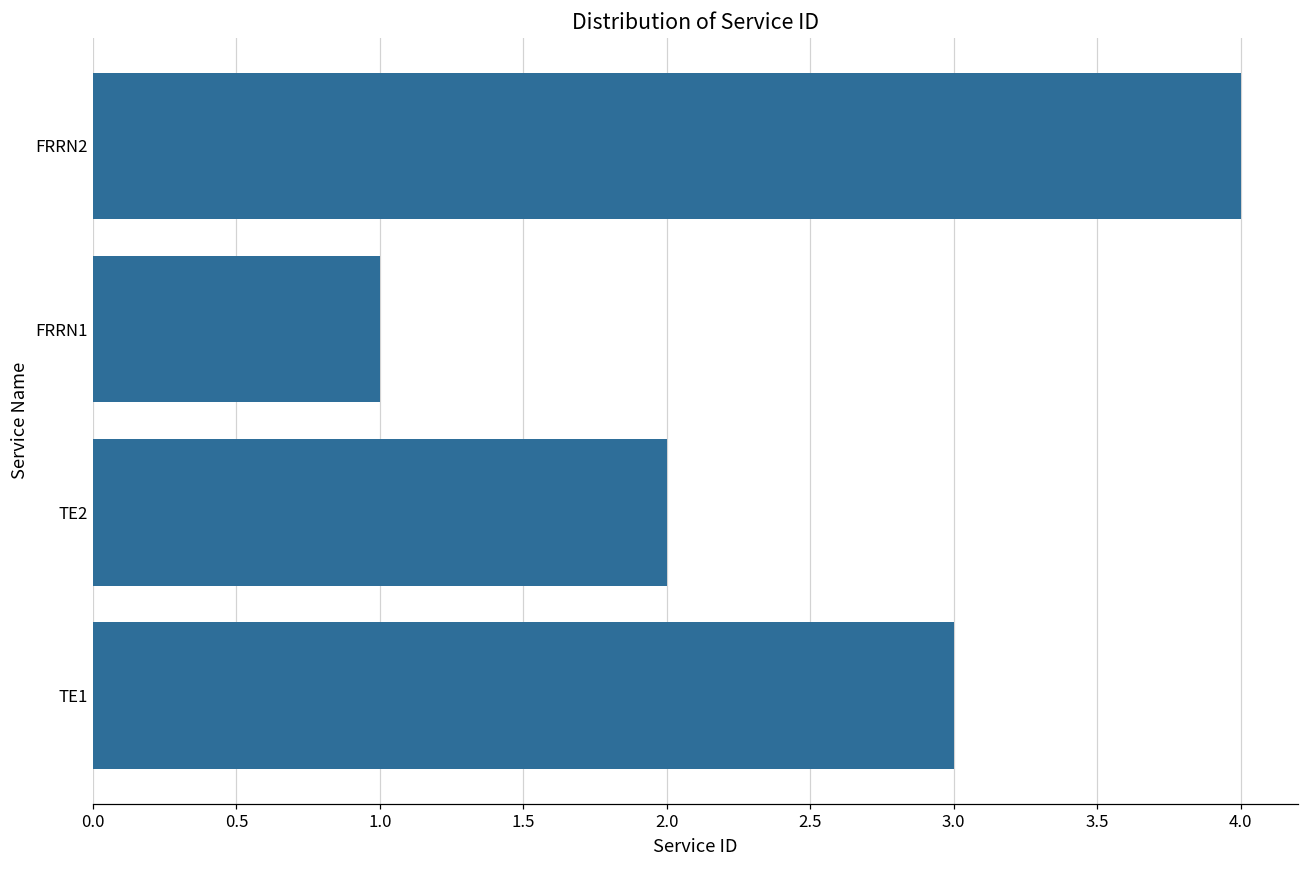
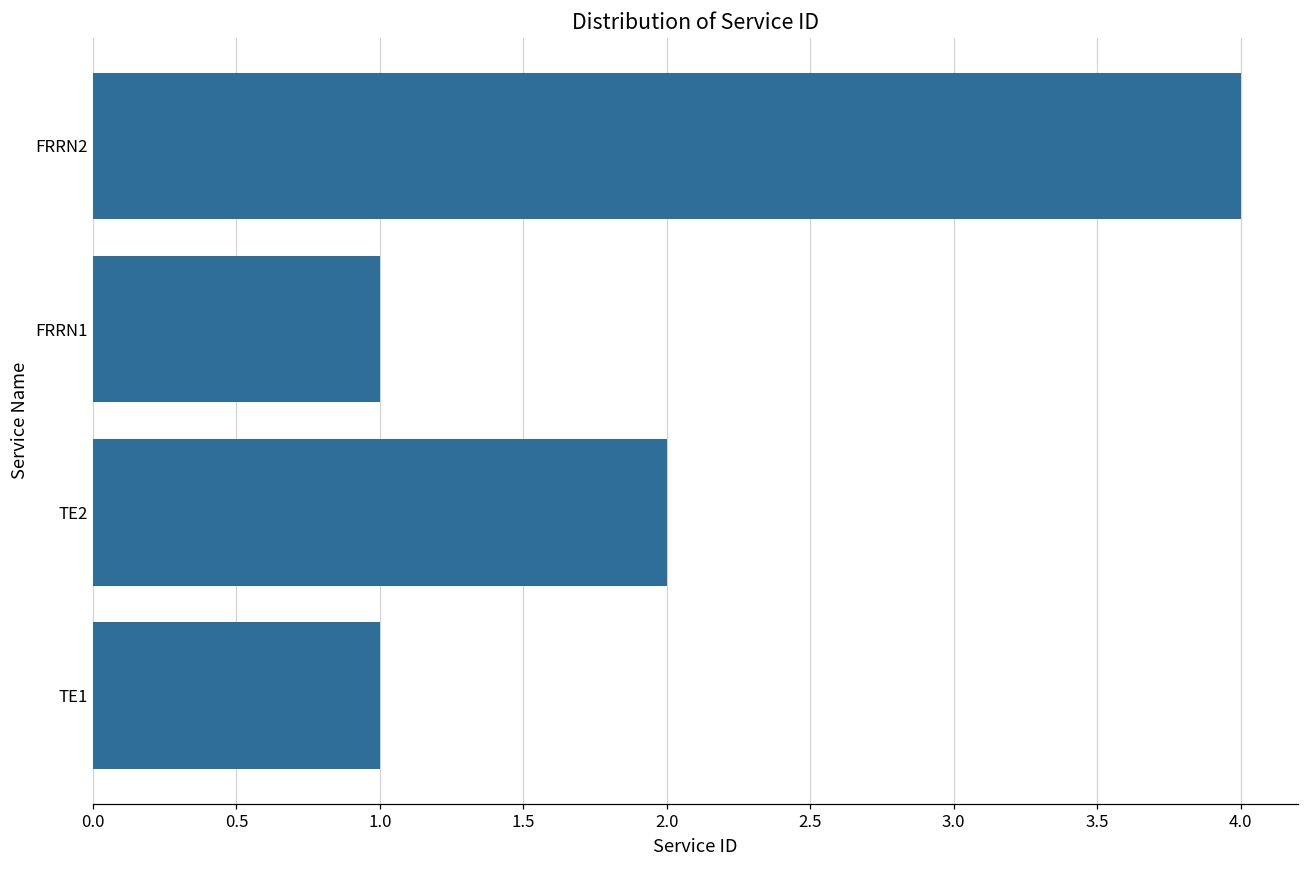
  {
    "FRRN2": 4,
    "FRRN1": 1,
    "TE2": 2,
-   "TE1": 3
+   "TE1": 1
  }
